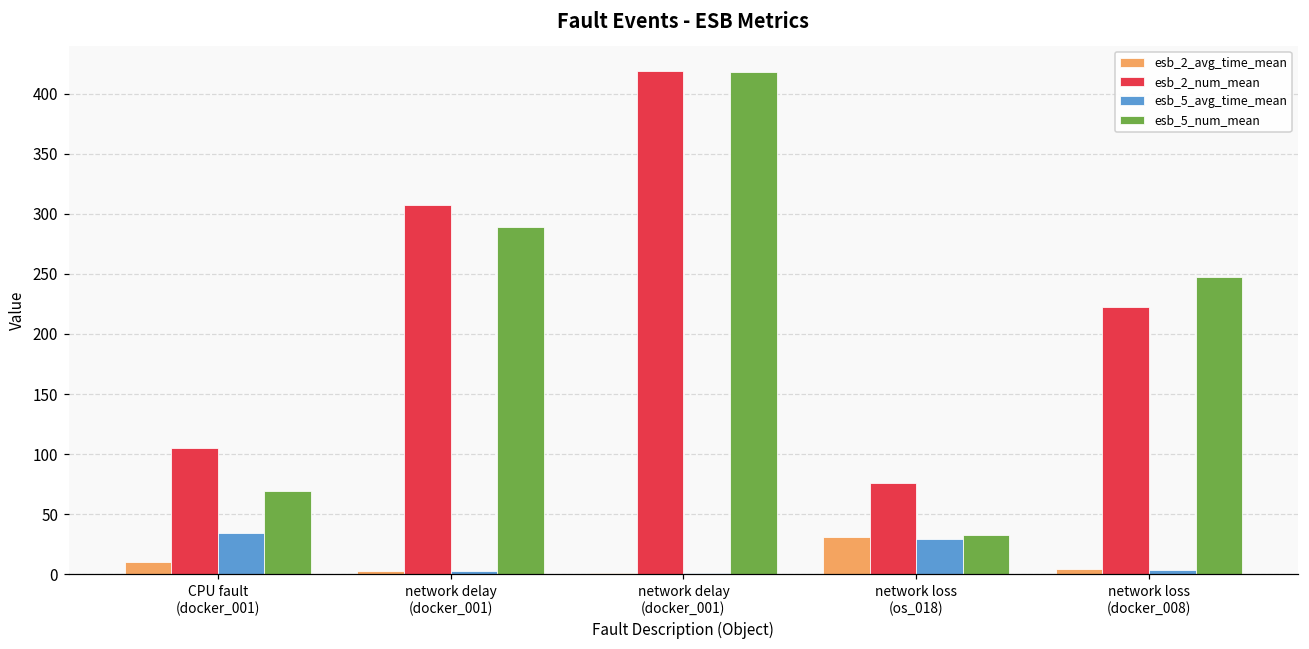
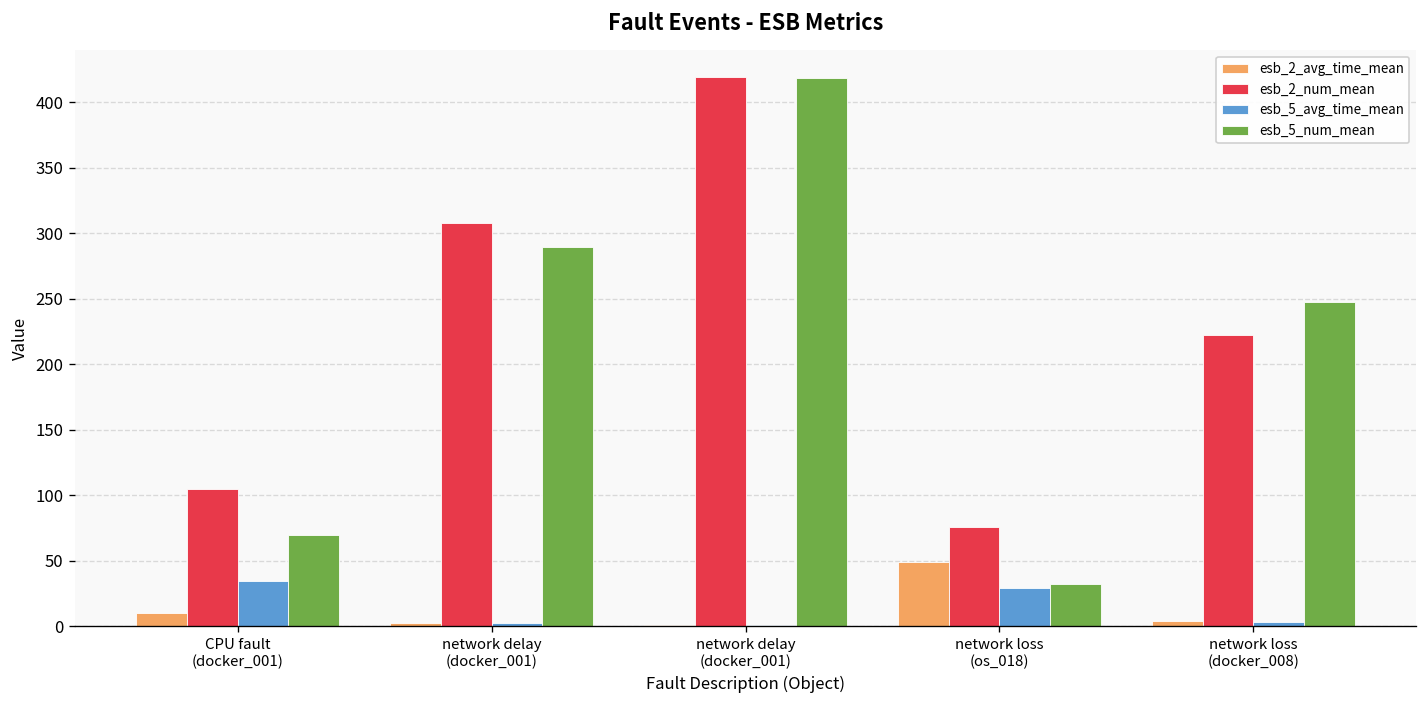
  {
    "esb_2_avg_time_mean": {
      "CPU fault (docker_001)": 10,
-     "network loss (os_018)": 31,
+     "network loss (os_018)": 49,
      "network loss (docker_008)": 4
    },
    "esb_2_num_mean": {
      "CPU fault (docker_001)": 105,
      "network loss (os_018)": 76,
      "network loss (docker_008)": 223
    },
    "esb_5_avg_time_mean": {
      "CPU fault (docker_001)": 35,
      "network loss (os_018)": 29,
      "network loss (docker_008)": 3
    },
    "esb_5_num_mean": {
      "CPU fault (docker_001)": 70,
      "network loss (os_018)": 33,
      "network loss (docker_008)": 248
    }
  }
